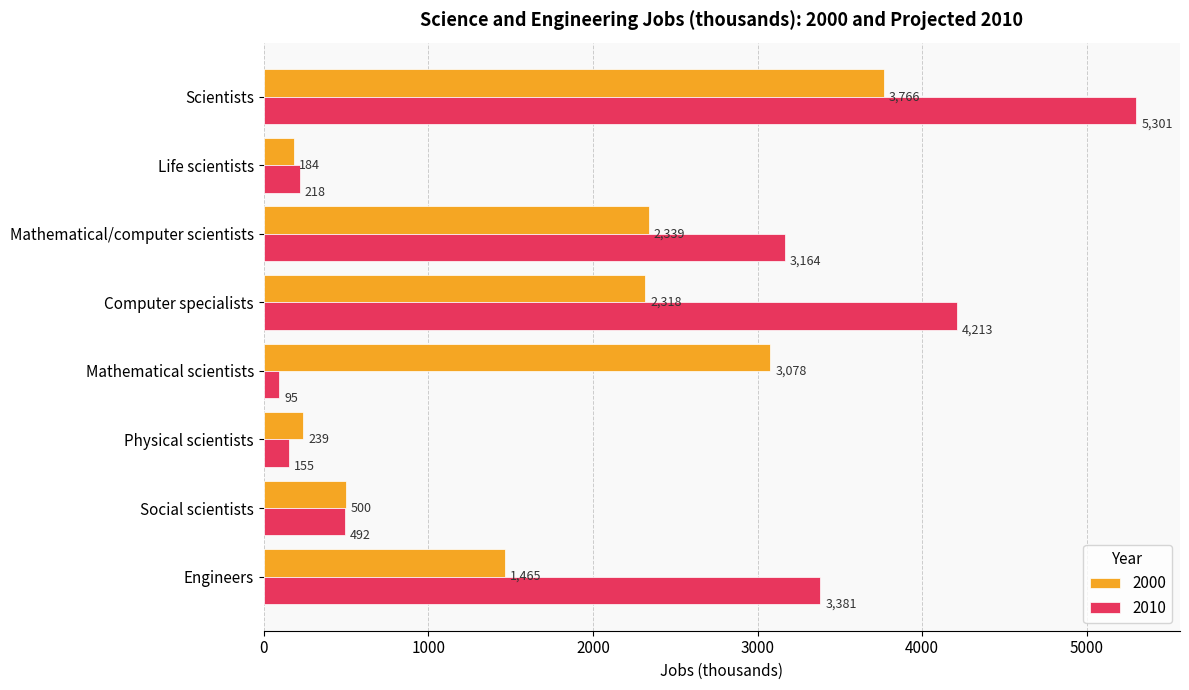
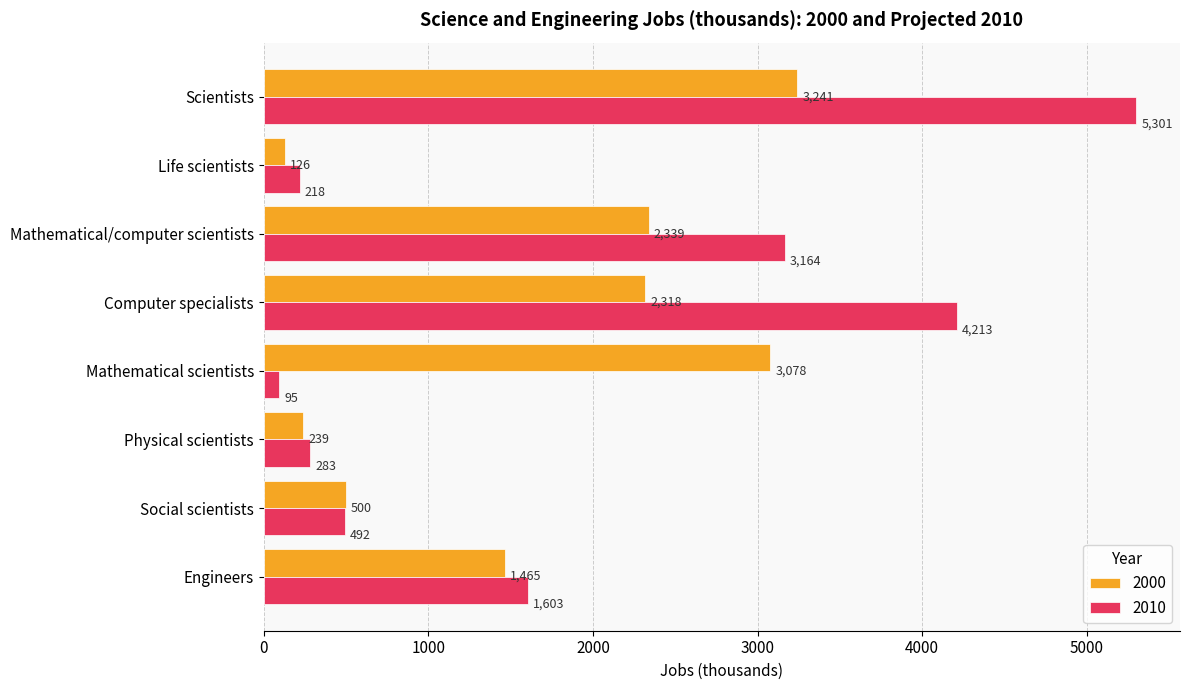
  {
    "2000": {
-     "Scientists": "3,766",
-     "Life scientists": "184",
+     "Scientists": "3,241",
+     "Life scientists": "126",
      "Mathematical/computer scientists": "2,339",
      "Computer specialists": "2,318",
      "Mathematical scientists": "3,078",
      "Physical scientists": "239",
      "Social scientists": "500",
      "Engineers": "1,465"
    },
    "2010": {
      "Scientists": "5,301",
      "Life scientists": "218",
      "Mathematical/computer scientists": "3,164",
      "Computer specialists": "4,213",
      "Mathematical scientists": "95",
-     "Physical scientists": "155",
+     "Physical scientists": "283",
      "Social scientists": "492",
-     "Engineers": "3,381"
+     "Engineers": "1,603"
    }
  }
